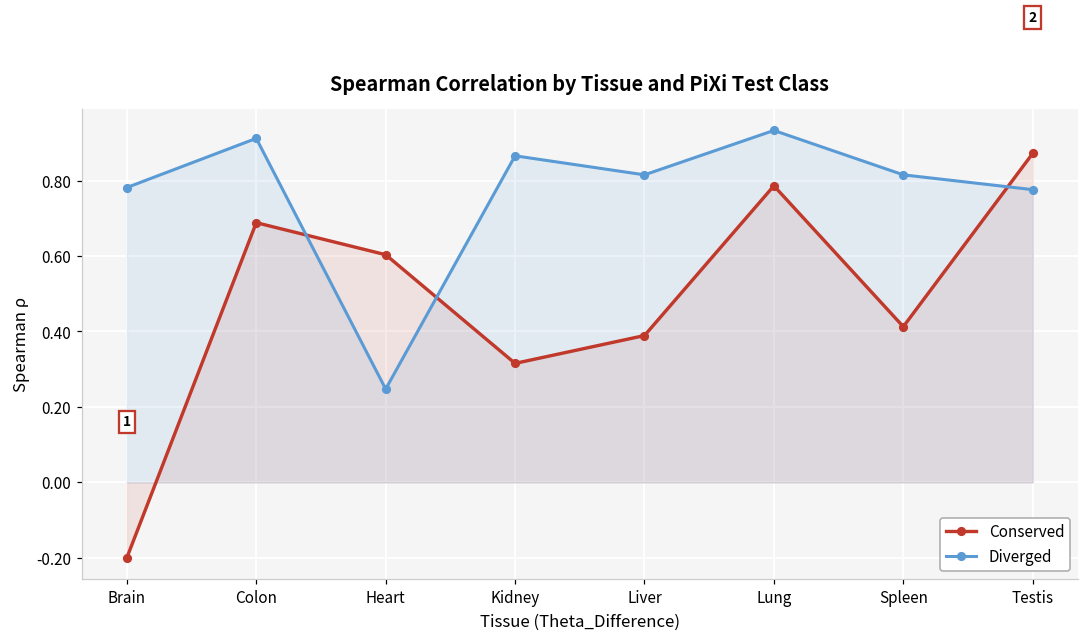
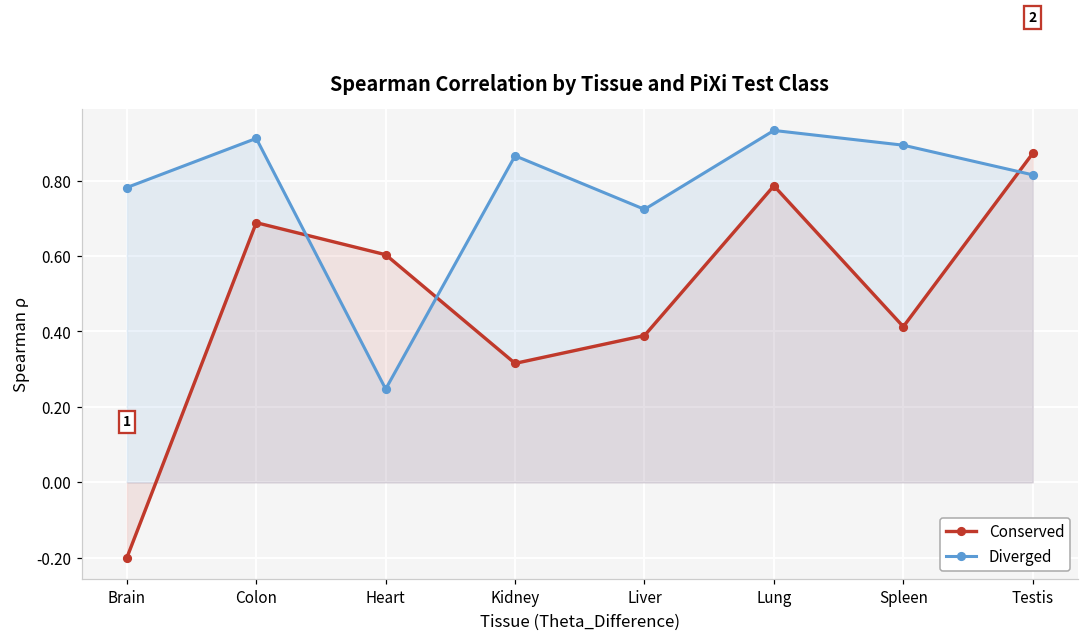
  {
    "Diverged": {
      "Brain": 0.78,
      "Colon": 0.91,
      "Heart": 0.25,
      "Kidney": 0.87,
-     "Liver": 0.82,
+     "Liver": 0.72,
      "Lung": 0.93,
-     "Spleen": 0.82,
-     "Testis": 0.78
+     "Spleen": 0.89,
+     "Testis": 0.82
    }
  }
